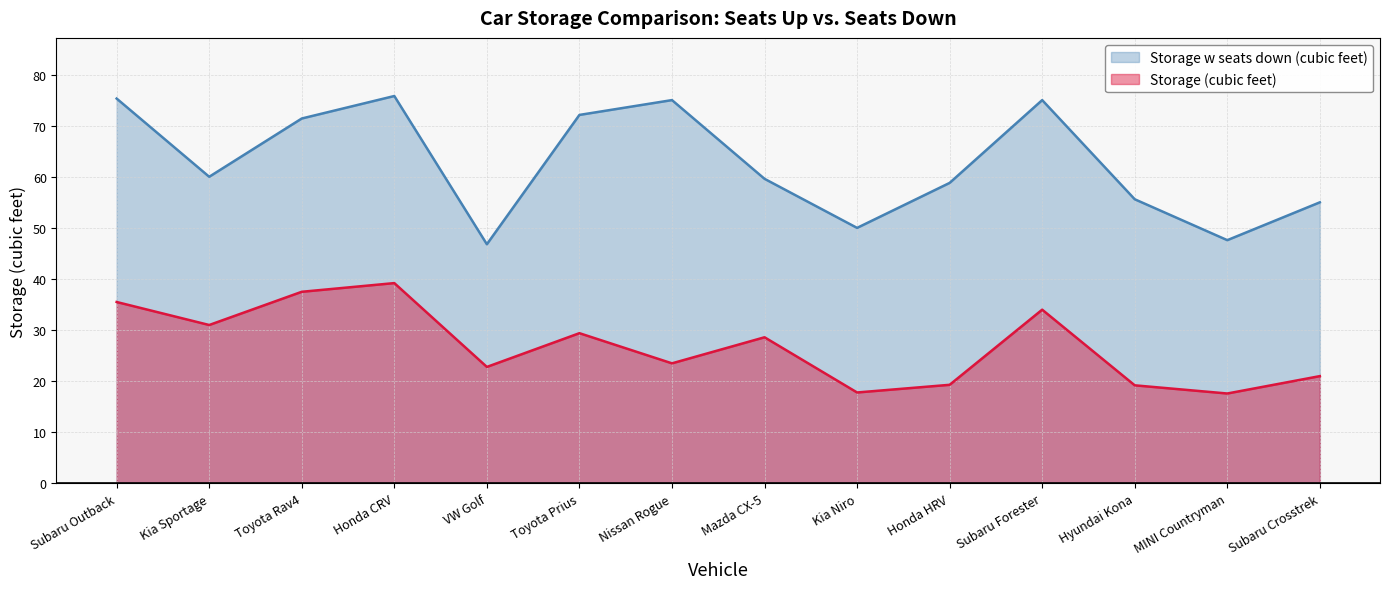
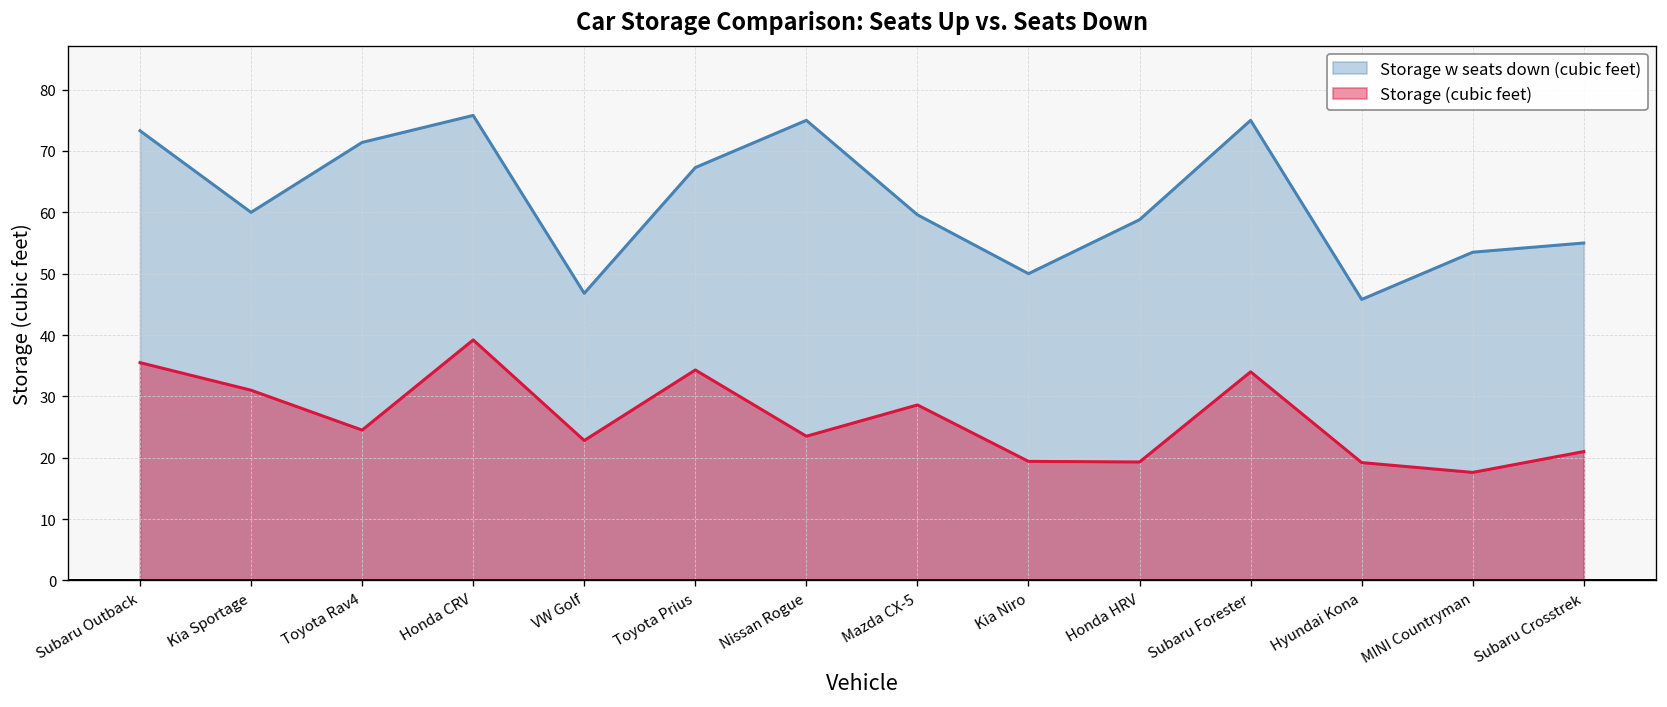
  {
    "Storage w seats down (cubic feet)": {
-     "Subaru Outback": 75,
+     "Subaru Outback": 73,
      "Kia Sportage": 60,
      "Toyota Rav4": 71,
      "Honda CRV": 76,
      "VW Golf": 47,
-     "Toyota Prius": 72,
+     "Toyota Prius": 67,
      "Nissan Rogue": 75,
      "Mazda CX-5": 60,
      "Kia Niro": 50,
      "Honda HRV": 59,
      "Subaru Forester": 75,
-     "Hyundai Kona": 56,
-     "MINI Countryman": 48,
+     "Hyundai Kona": 46,
+     "MINI Countryman": 54,
      "Subaru Crosstrek": 55
    },
    "Storage (cubic feet)": {
      "Subaru Outback": 36,
      "Kia Sportage": 31,
-     "Toyota Rav4": 38,
+     "Toyota Rav4": 25,
      "Honda CRV": 39,
      "VW Golf": 23,
-     "Toyota Prius": 29,
+     "Toyota Prius": 34,
      "Nissan Rogue": 24,
      "Mazda CX-5": 29,
-     "Kia Niro": 18,
+     "Kia Niro": 19,
      "Honda HRV": 19,
      "Subaru Forester": 34,
      "Hyundai Kona": 19,
      "MINI Countryman": 18,
      "Subaru Crosstrek": 21
    }
  }
